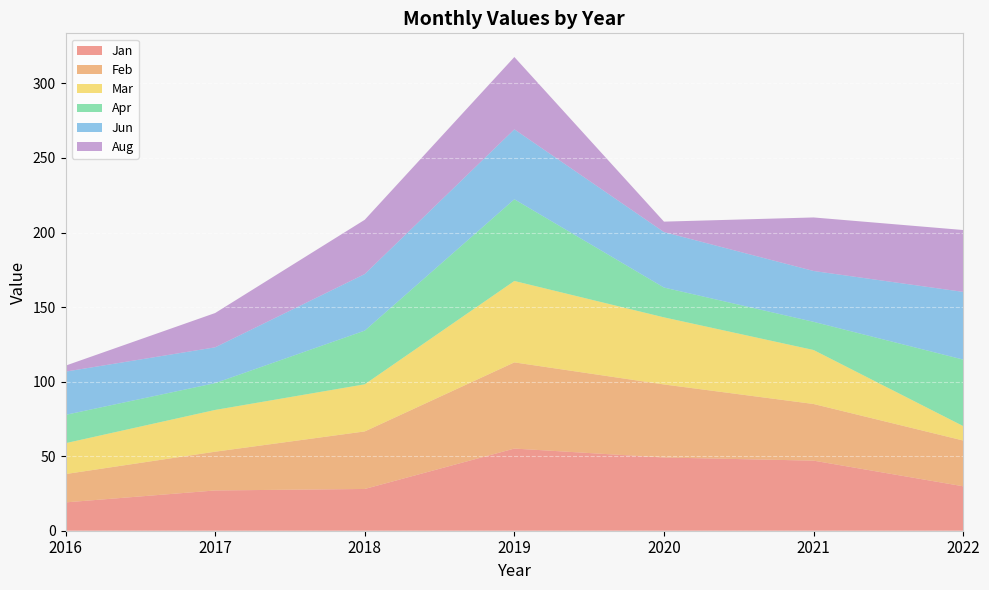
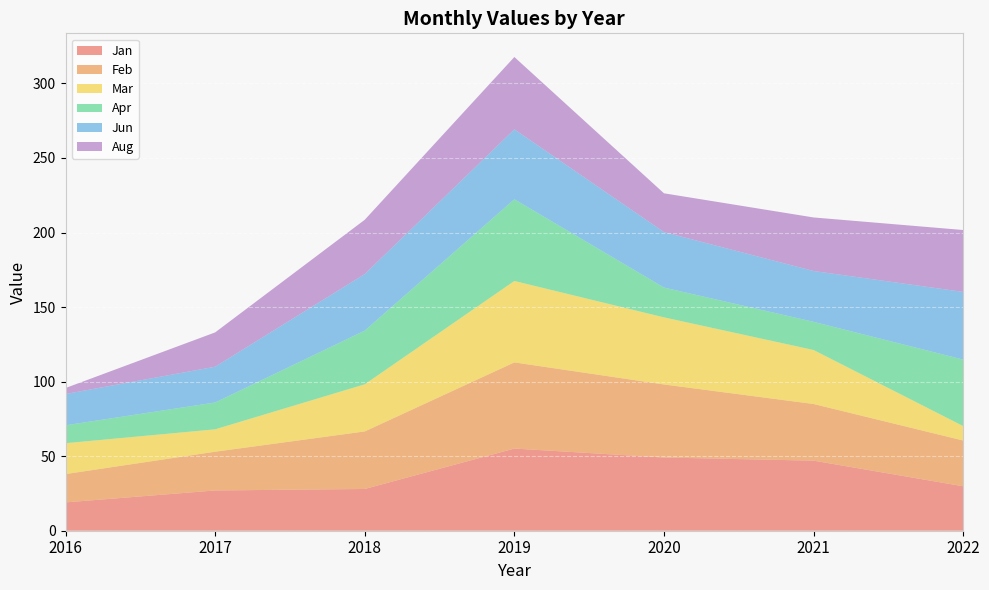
  {
    "Mar": {
      "2016": 21,
-     "2017": 28,
+     "2017": 15,
      "2018": 32,
      "2019": 55,
      "2020": 45,
      "2021": 36,
      "2022": 10
    },
    "Apr": {
-     "2016": 19,
+     "2016": 12,
      "2017": 18,
      "2018": 36,
      "2019": 55,
      "2020": 20,
      "2021": 19,
      "2022": 45
    },
    "Jun": {
-     "2016": 29,
+     "2016": 21,
      "2017": 24,
      "2018": 38,
      "2019": 47,
      "2020": 37,
      "2021": 34,
      "2022": 45
    },
    "Aug": {
      "2016": 4,
      "2017": 23,
      "2018": 36,
      "2019": 49,
-     "2020": 7,
+     "2020": 26,
      "2021": 36,
      "2022": 42
    }
  }
